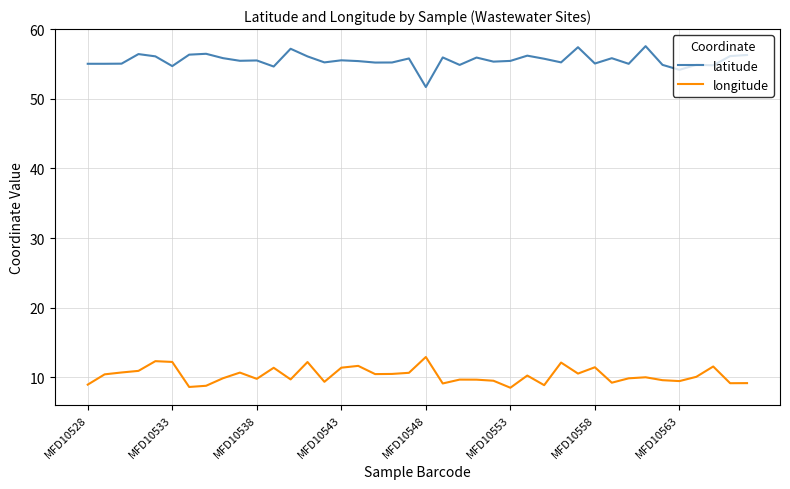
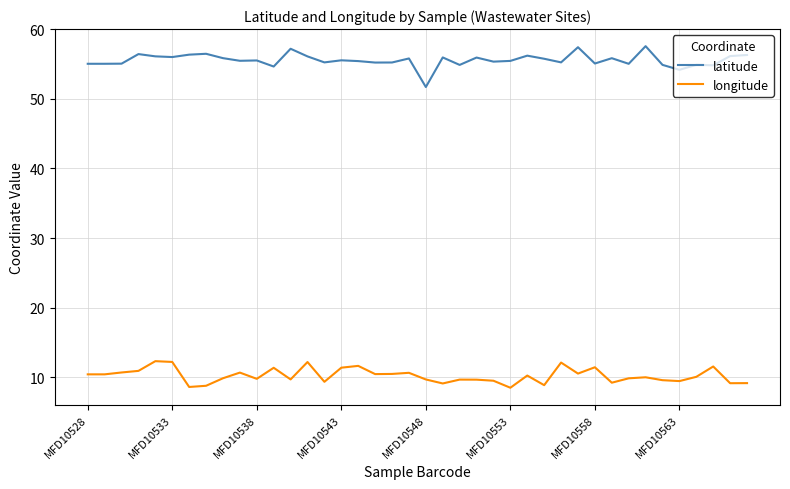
  {
    "latitude": {
      "MFD10528": 55,
-     "MFD10533": 55,
+     "MFD10533": 56,
      "MFD10538": 56,
      "MFD10543": 56,
      "MFD10548": 52,
      "MFD10553": 55,
      "MFD10558": 55
    },
    "longitude": {
-     "MFD10528": 9,
+     "MFD10528": 10,
      "MFD10533": 12,
      "MFD10538": 10,
      "MFD10543": 11,
-     "MFD10548": 13,
+     "MFD10548": 10,
      "MFD10553": 8,
      "MFD10558": 11,
      "MFD10563": 9
    }
  }
